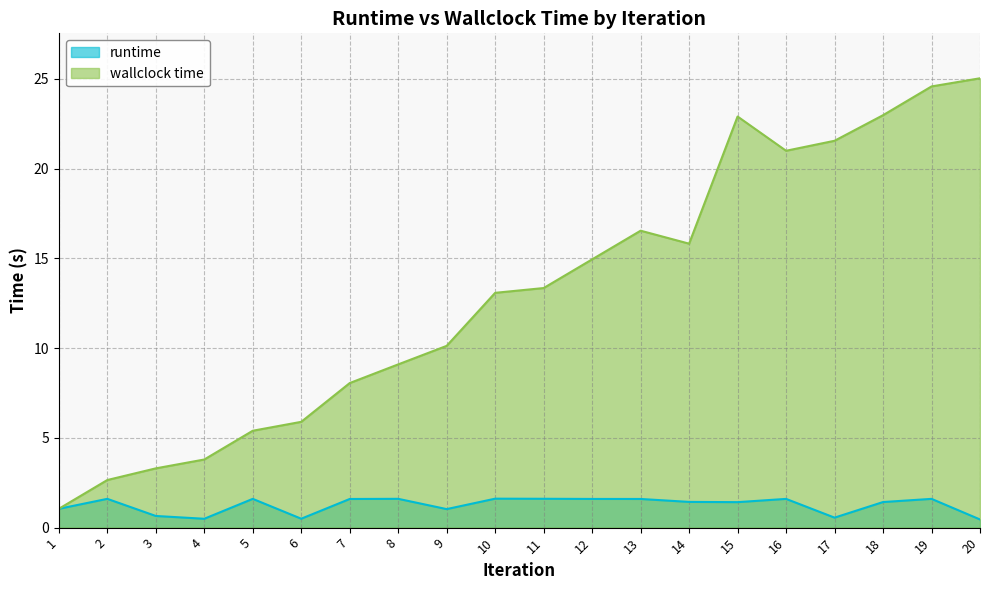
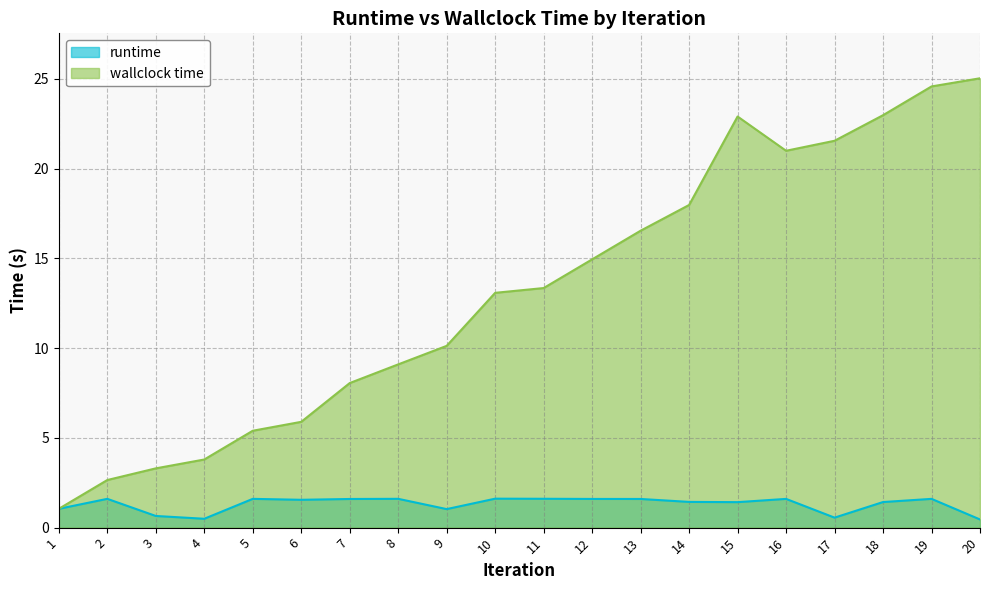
  {
    "runtime": {
      "2": 1.6,
      "3": 0.6,
      "4": 0.5,
      "5": 1.6,
-     "6": 0.5,
+     "6": 1.6,
      "7": 1.6,
      "8": 1.6,
      "9": 1.0,
      "10": 1.6,
      "11": 1.6,
      "12": 1.6,
      "13": 1.6,
      "14": 1.4,
      "15": 1.4,
      "16": 1.6,
      "17": 0.6,
      "18": 1.4,
      "19": 1.6,
      "20": 0.5
    },
    "wallclock time": {
      "2": 2.7,
      "3": 3.3,
      "4": 3.8,
      "5": 5.4,
      "6": 5.9,
      "7": 8.1,
      "8": 9.1,
      "9": 10.1,
      "10": 13.1,
      "11": 13.3,
      "12": 14.9,
      "13": 16.5,
-     "14": 15.8,
+     "14": 18.0,
      "15": 22.9,
      "16": 21.0,
      "17": 21.6,
      "18": 23.0,
      "19": 24.6,
      "20": 25.0
    }
  }
